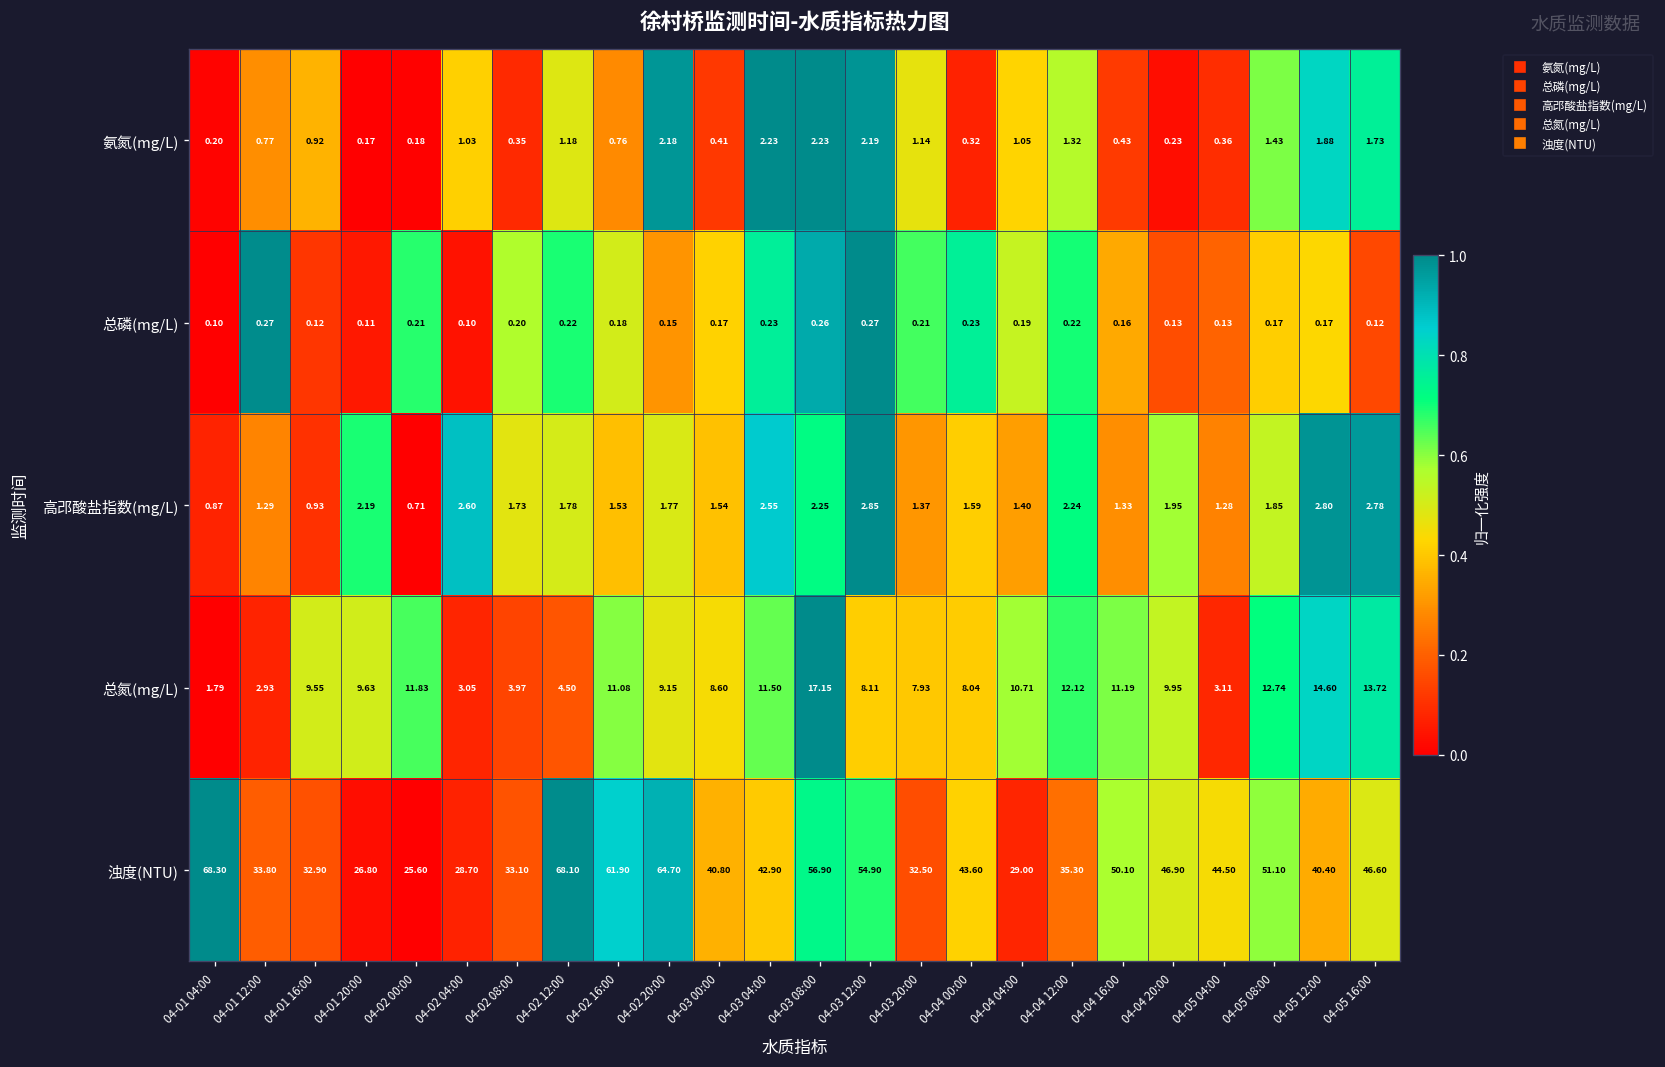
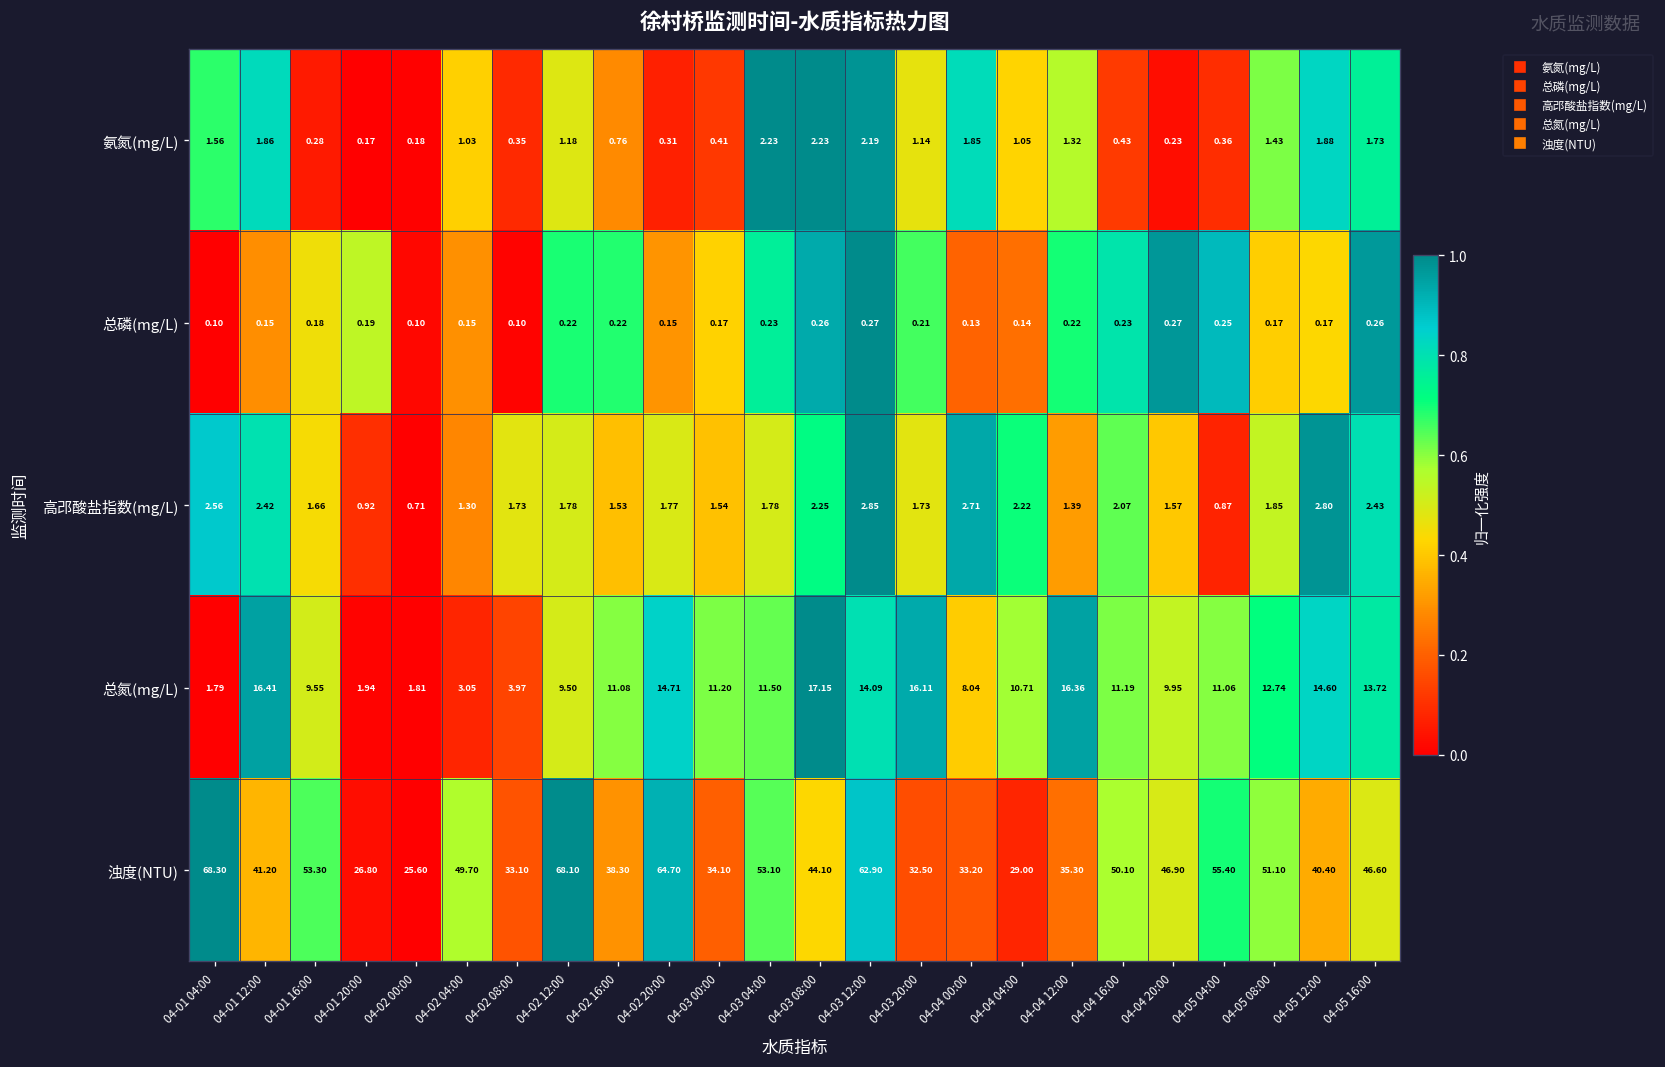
  {
    "氨氮(mg/L)": {
-     "04-01 04:00": 0.20,
-     "04-01 12:00": 0.77,
-     "04-01 16:00": 0.92,
+     "04-01 04:00": 1.56,
+     "04-01 12:00": 1.86,
+     "04-01 16:00": 0.28,
      "04-01 20:00": 0.17,
      "04-02 00:00": 0.18,
      "04-02 04:00": 1.03,
      "04-02 08:00": 0.35,
      "04-02 12:00": 1.18,
      "04-02 16:00": 0.76,
-     "04-02 20:00": 2.18,
+     "04-02 20:00": 0.31,
      "04-03 00:00": 0.41,
      "04-03 04:00": 2.23,
      "04-03 08:00": 2.23,
      "04-03 12:00": 2.19,
      "04-03 20:00": 1.14,
-     "04-04 00:00": 0.32,
+     "04-04 00:00": 1.85,
      "04-04 04:00": 1.05,
      "04-04 12:00": 1.32,
      "04-04 16:00": 0.43,
      "04-04 20:00": 0.23,
      "04-05 04:00": 0.36,
      "04-05 08:00": 1.43,
      "04-05 12:00": 1.88,
      "04-05 16:00": 1.73
    },
    "总磷(mg/L)": {
      "04-01 04:00": 0.10,
-     "04-01 12:00": 0.27,
-     "04-01 16:00": 0.12,
-     "04-01 20:00": 0.11,
-     "04-02 00:00": 0.21,
-     "04-02 04:00": 0.10,
-     "04-02 08:00": 0.20,
+     "04-01 12:00": 0.15,
+     "04-01 16:00": 0.18,
+     "04-01 20:00": 0.19,
+     "04-02 00:00": 0.10,
+     "04-02 04:00": 0.15,
+     "04-02 08:00": 0.10,
      "04-02 12:00": 0.22,
-     "04-02 16:00": 0.18,
+     "04-02 16:00": 0.22,
      "04-02 20:00": 0.15,
      "04-03 00:00": 0.17,
      "04-03 04:00": 0.23,
      "04-03 08:00": 0.26,
      "04-03 12:00": 0.27,
      "04-03 20:00": 0.21,
-     "04-04 00:00": 0.23,
-     "04-04 04:00": 0.19,
+     "04-04 00:00": 0.13,
+     "04-04 04:00": 0.14,
      "04-04 12:00": 0.22,
-     "04-04 16:00": 0.16,
-     "04-04 20:00": 0.13,
-     "04-05 04:00": 0.13,
+     "04-04 16:00": 0.23,
+     "04-04 20:00": 0.27,
+     "04-05 04:00": 0.25,
      "04-05 08:00": 0.17,
      "04-05 12:00": 0.17,
-     "04-05 16:00": 0.12
+     "04-05 16:00": 0.26
    },
    "高邔酸盐指数(mg/L)": {
-     "04-01 04:00": 0.87,
-     "04-01 12:00": 1.29,
-     "04-01 16:00": 0.93,
-     "04-01 20:00": 2.19,
+     "04-01 04:00": 2.56,
+     "04-01 12:00": 2.42,
+     "04-01 16:00": 1.66,
+     "04-01 20:00": 0.92,
      "04-02 00:00": 0.71,
-     "04-02 04:00": 2.60,
+     "04-02 04:00": 1.30,
      "04-02 08:00": 1.73,
      "04-02 12:00": 1.78,
      "04-02 16:00": 1.53,
      "04-02 20:00": 1.77,
      "04-03 00:00": 1.54,
-     "04-03 04:00": 2.55,
+     "04-03 04:00": 1.78,
      "04-03 08:00": 2.25,
      "04-03 12:00": 2.85,
-     "04-03 20:00": 1.37,
-     "04-04 00:00": 1.59,
-     "04-04 04:00": 1.40,
-     "04-04 12:00": 2.24,
-     "04-04 16:00": 1.33,
-     "04-04 20:00": 1.95,
-     "04-05 04:00": 1.28,
+     "04-03 20:00": 1.73,
+     "04-04 00:00": 2.71,
+     "04-04 04:00": 2.22,
+     "04-04 12:00": 1.39,
+     "04-04 16:00": 2.07,
+     "04-04 20:00": 1.57,
+     "04-05 04:00": 0.87,
      "04-05 08:00": 1.85,
      "04-05 12:00": 2.80,
-     "04-05 16:00": 2.78
+     "04-05 16:00": 2.43
    },
    "总氮(mg/L)": {
      "04-01 04:00": 1.79,
-     "04-01 12:00": 2.93,
+     "04-01 12:00": 16.41,
      "04-01 16:00": 9.55,
-     "04-01 20:00": 9.63,
-     "04-02 00:00": 11.83,
+     "04-01 20:00": 1.94,
+     "04-02 00:00": 1.81,
      "04-02 04:00": 3.05,
      "04-02 08:00": 3.97,
-     "04-02 12:00": 4.50,
+     "04-02 12:00": 9.50,
      "04-02 16:00": 11.08,
-     "04-02 20:00": 9.15,
-     "04-03 00:00": 8.60,
+     "04-02 20:00": 14.71,
+     "04-03 00:00": 11.20,
      "04-03 04:00": 11.50,
      "04-03 08:00": 17.15,
-     "04-03 12:00": 8.11,
-     "04-03 20:00": 7.93,
+     "04-03 12:00": 14.09,
+     "04-03 20:00": 16.11,
      "04-04 00:00": 8.04,
      "04-04 04:00": 10.71,
-     "04-04 12:00": 12.12,
+     "04-04 12:00": 16.36,
      "04-04 16:00": 11.19,
      "04-04 20:00": 9.95,
-     "04-05 04:00": 3.11,
+     "04-05 04:00": 11.06,
      "04-05 08:00": 12.74,
      "04-05 12:00": 14.60,
      "04-05 16:00": 13.72
    },
    "浊度(NTU)": {
      "04-01 04:00": 68.30,
-     "04-01 12:00": 33.80,
-     "04-01 16:00": 32.90,
+     "04-01 12:00": 41.20,
+     "04-01 16:00": 53.30,
      "04-01 20:00": 26.80,
      "04-02 00:00": 25.60,
-     "04-02 04:00": 28.70,
+     "04-02 04:00": 49.70,
      "04-02 08:00": 33.10,
      "04-02 12:00": 68.10,
-     "04-02 16:00": 61.90,
+     "04-02 16:00": 38.30,
      "04-02 20:00": 64.70,
-     "04-03 00:00": 40.80,
-     "04-03 04:00": 42.90,
-     "04-03 08:00": 56.90,
-     "04-03 12:00": 54.90,
+     "04-03 00:00": 34.10,
+     "04-03 04:00": 53.10,
+     "04-03 08:00": 44.10,
+     "04-03 12:00": 62.90,
      "04-03 20:00": 32.50,
-     "04-04 00:00": 43.60,
+     "04-04 00:00": 33.20,
      "04-04 04:00": 29.00,
      "04-04 12:00": 35.30,
      "04-04 16:00": 50.10,
      "04-04 20:00": 46.90,
-     "04-05 04:00": 44.50,
+     "04-05 04:00": 55.40,
      "04-05 08:00": 51.10,
      "04-05 12:00": 40.40,
      "04-05 16:00": 46.60
    }
  }
